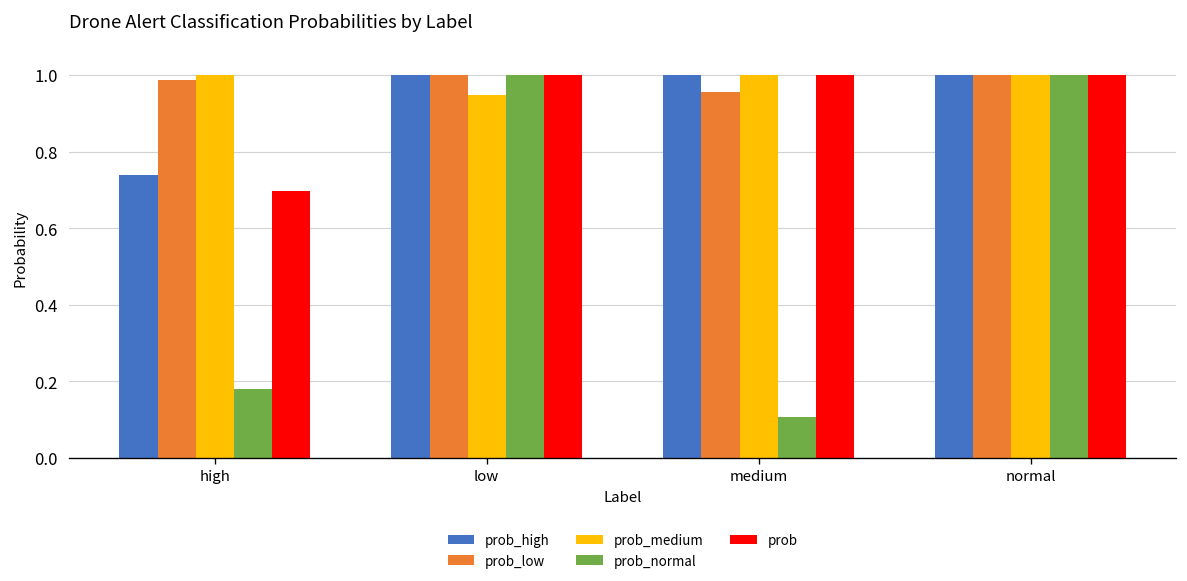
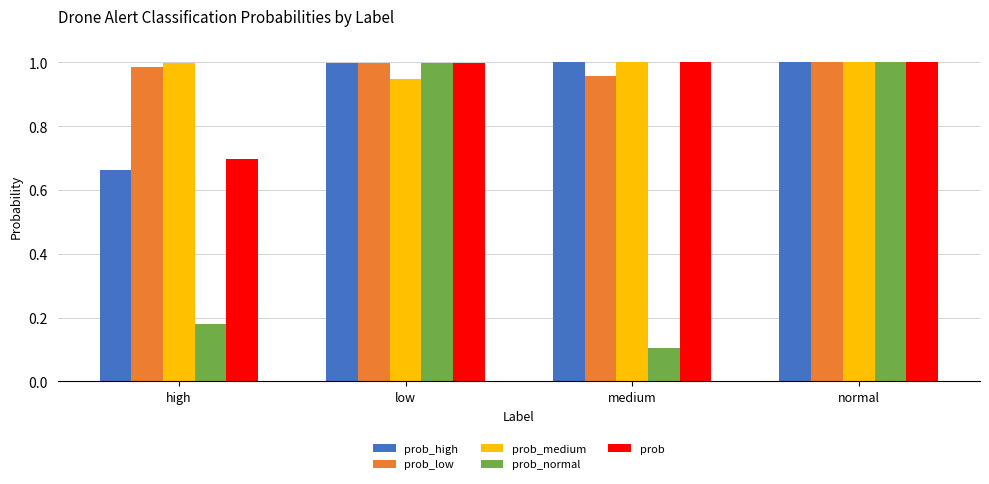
  {
    "prob_high": {
-     "high": 0.74,
+     "high": 0.66,
      "low": 1.00,
      "medium": 1.00,
      "normal": 1.00
    },
    "prob_low": {
      "high": 0.99,
      "low": 1.00,
      "medium": 0.96,
      "normal": 1.00
    },
    "prob_medium": {
      "high": 1.00,
      "low": 0.95,
      "medium": 1.00,
      "normal": 1.00
    },
    "prob_normal": {
      "high": 0.18,
      "low": 1.00,
      "medium": 0.11,
      "normal": 1.00
    },
    "prob": {
      "high": 0.70,
      "low": 1.00,
      "medium": 1.00,
      "normal": 1.00
    }
  }
